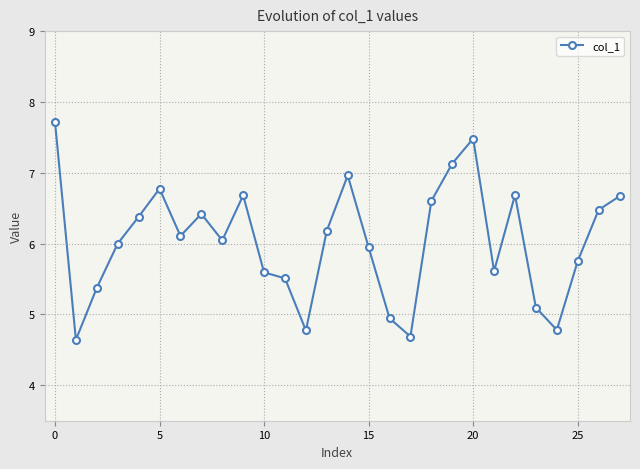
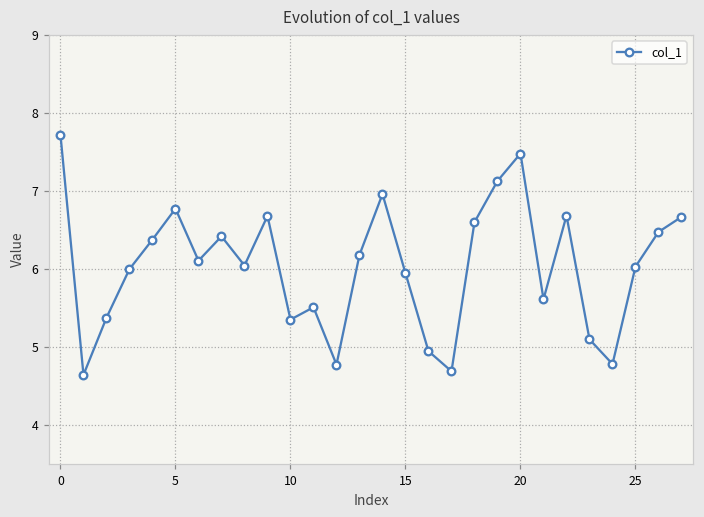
  {
    "0": 7.7,
    "5": 6.8,
-   "10": 5.6,
+   "10": 5.4,
    "15": 5.9,
    "20": 7.5,
-   "25": 5.8
+   "25": 6.0
  }
